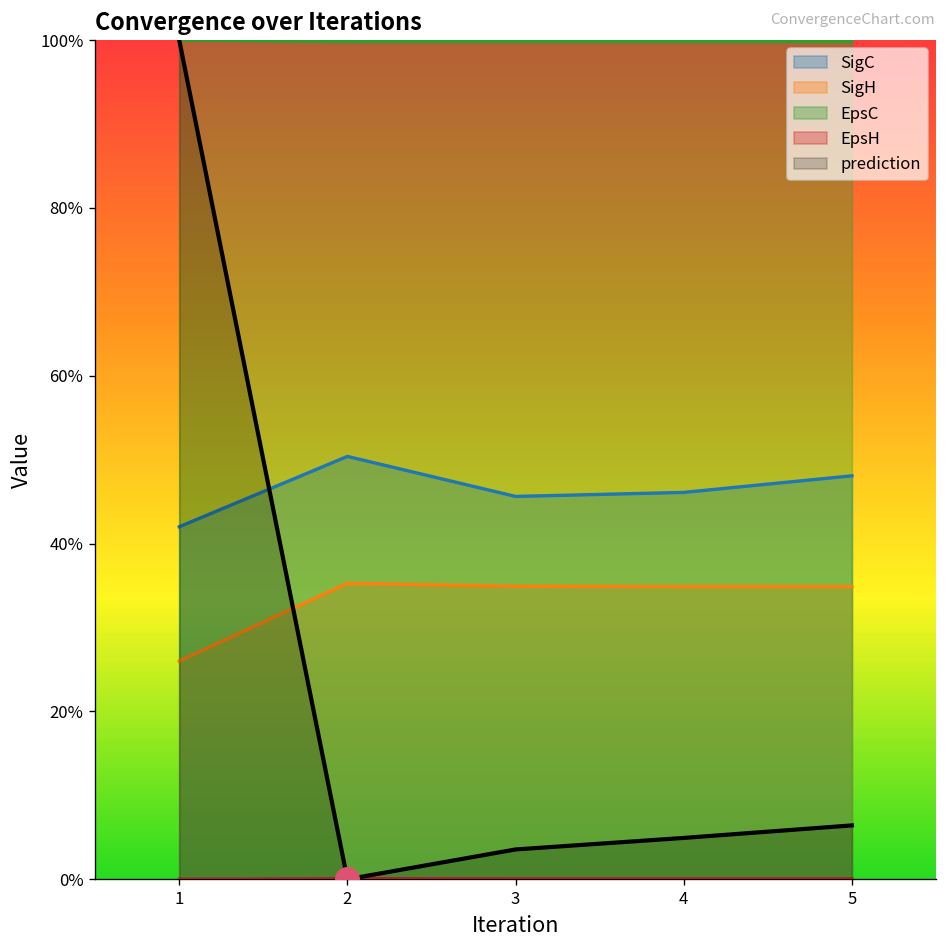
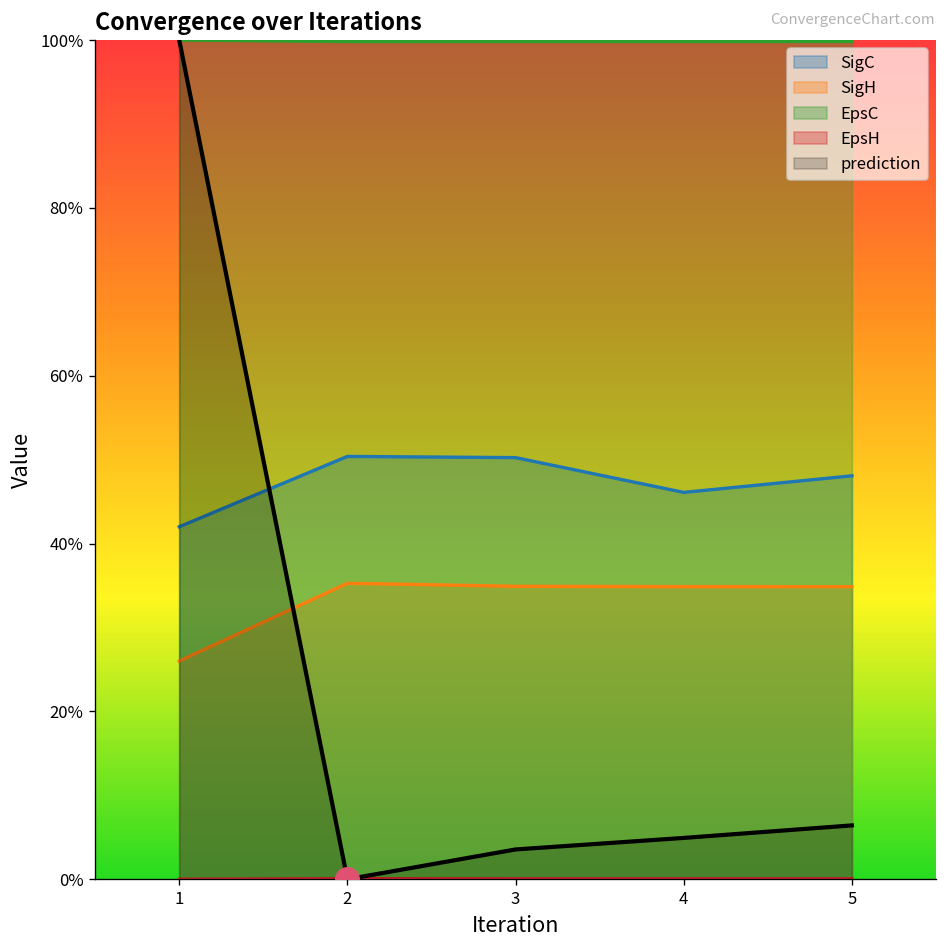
  {
    "SigC": {
      "1": "42%",
      "2": "50%",
-     "3": "46%",
+     "3": "50%",
      "4": "46%",
      "5": "48%"
    },
    "EpsC": {
      "2": "100%",
      "3": "100%",
      "4": "100%",
      "5": "100%"
    },
    "prediction": {
      "3": "4%",
      "4": "5%",
      "5": "6%"
    }
  }
